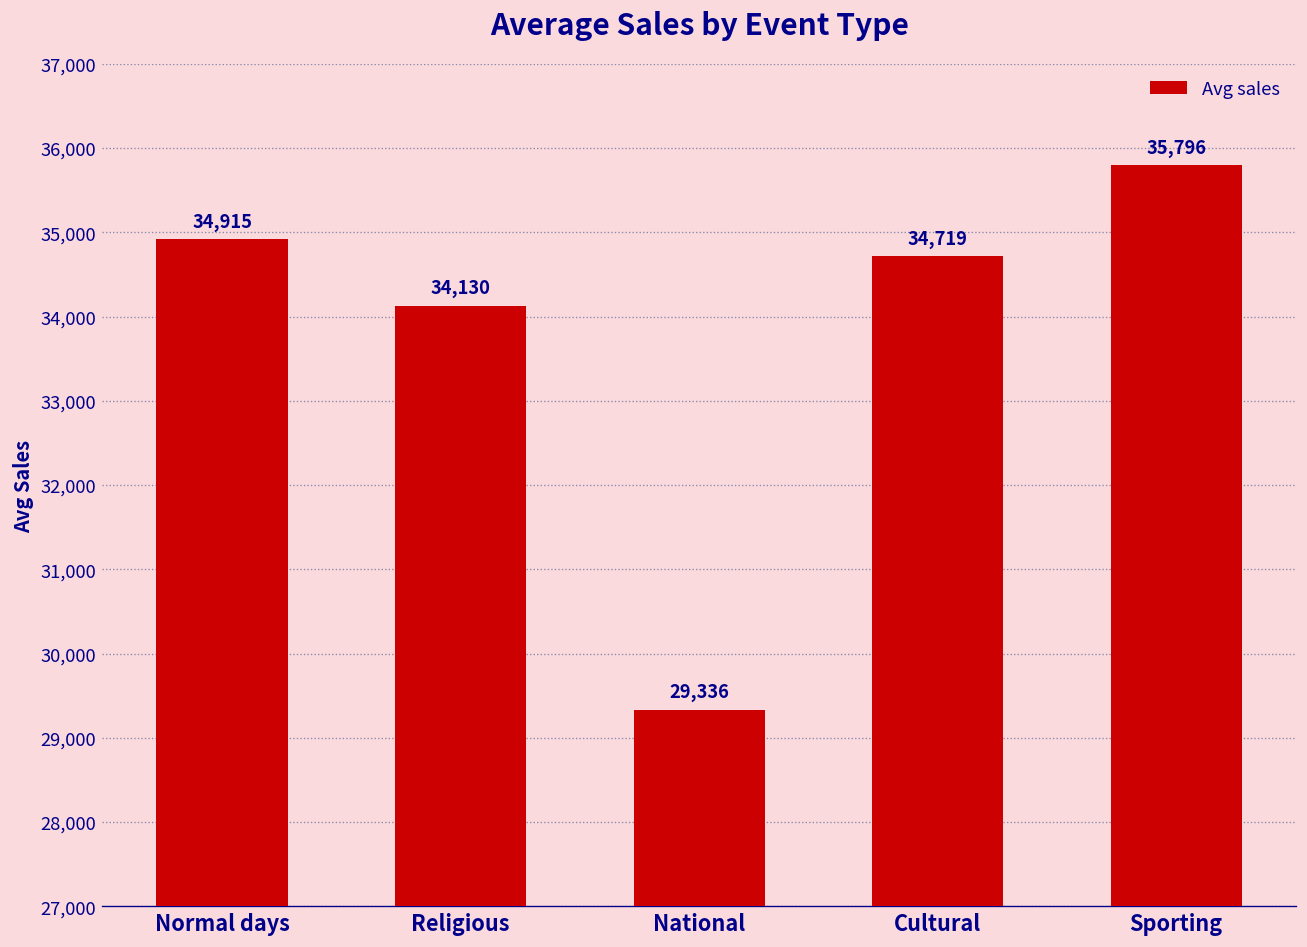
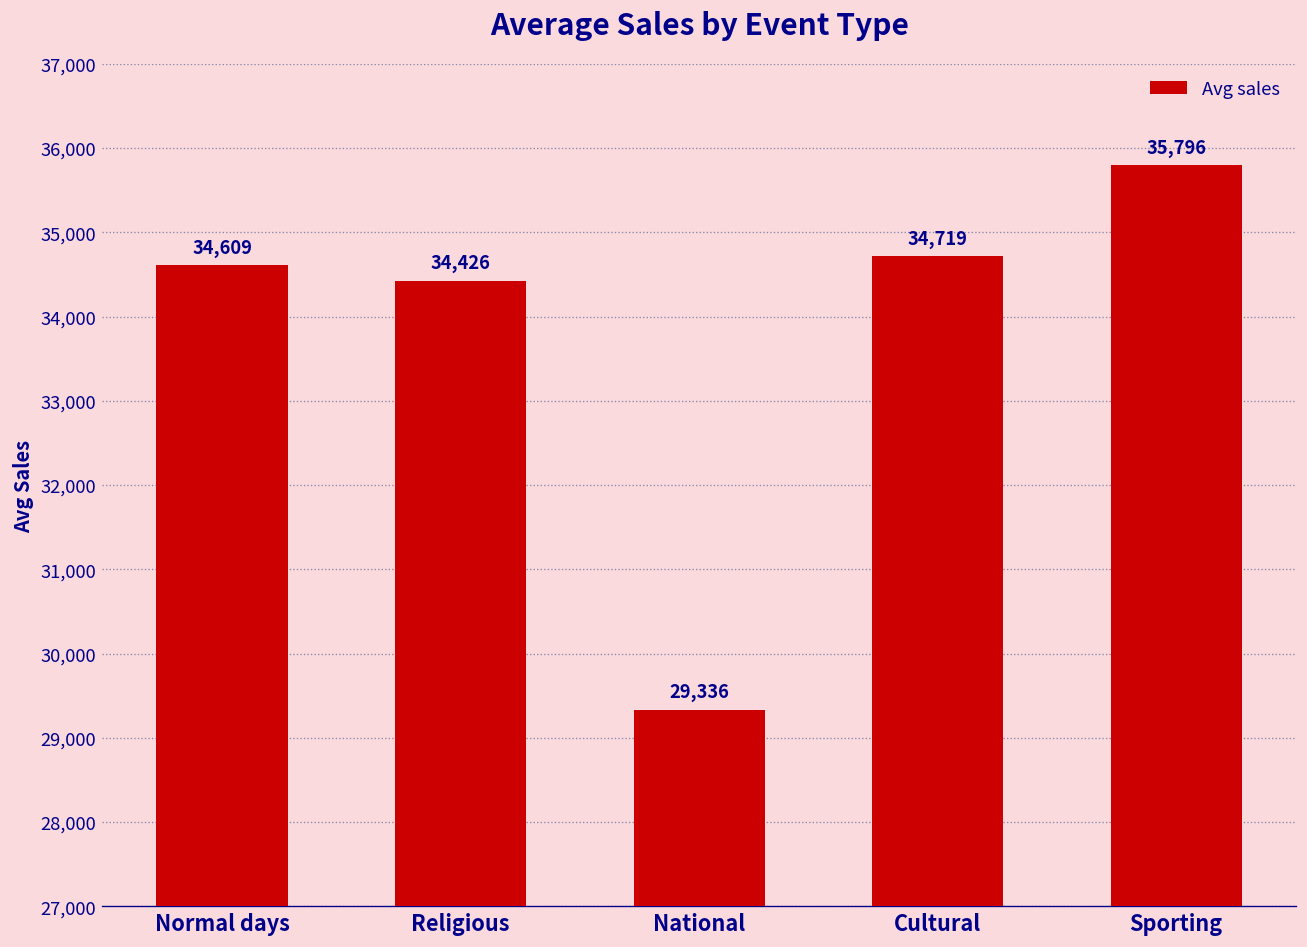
  {
-   "Normal days": "34,915",
-   "Religious": "34,130",
+   "Normal days": "34,609",
+   "Religious": "34,426",
    "National": "29,336",
    "Cultural": "34,719",
    "Sporting": "35,796"
  }
